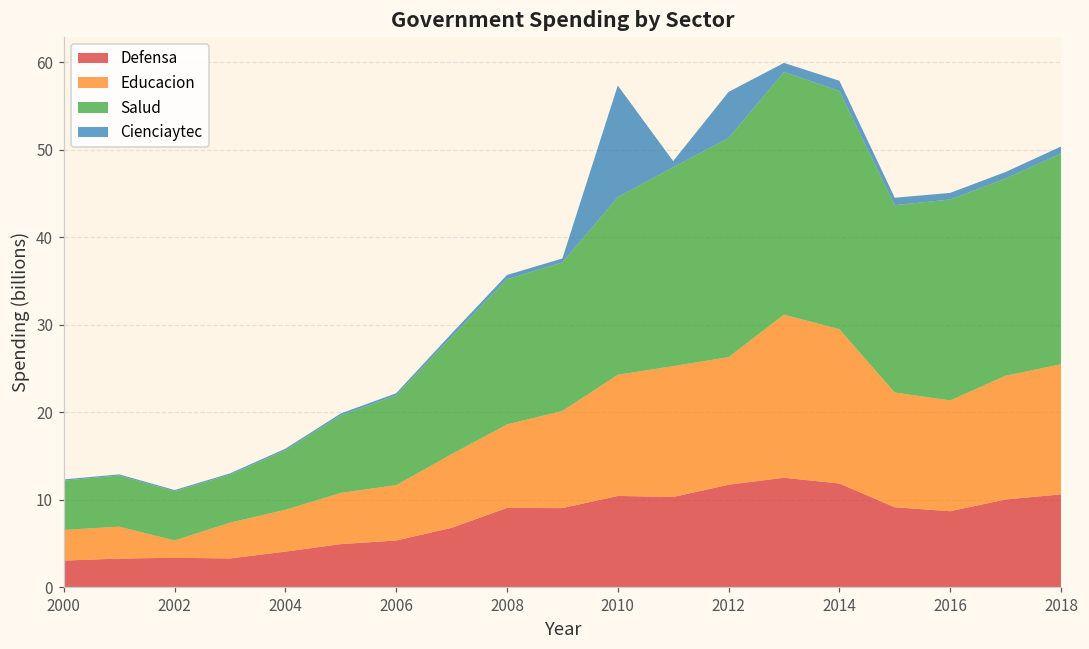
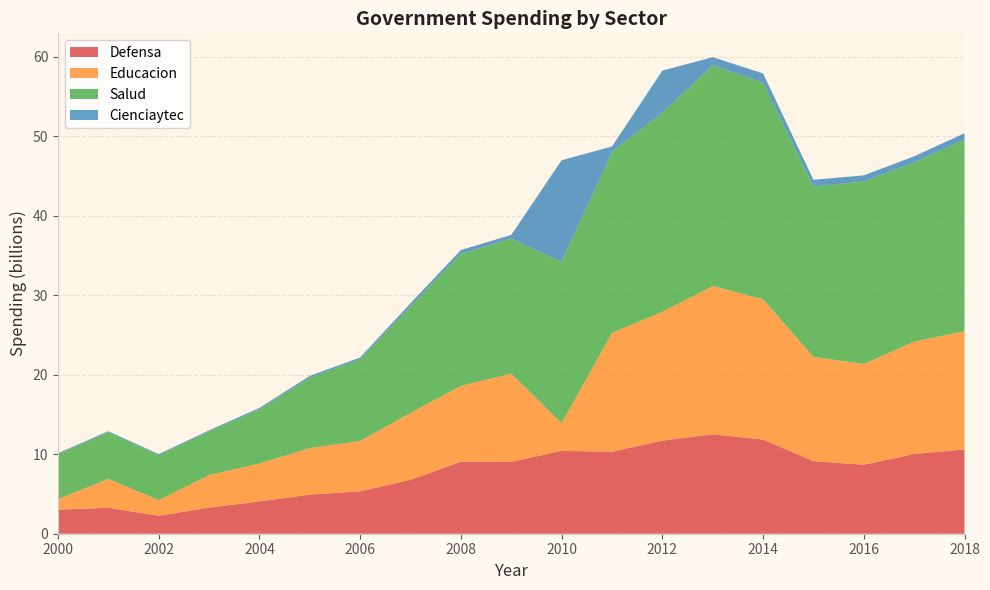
  {
    "Defensa": {
      "2000": 3,
-     "2002": 3,
+     "2002": 2,
      "2004": 4,
      "2006": 5,
      "2008": 9,
      "2010": 10,
      "2012": 12,
      "2014": 12,
      "2016": 9,
      "2018": 11
    },
    "Educacion": {
-     "2000": 4,
+     "2000": 1,
      "2002": 2,
      "2004": 5,
      "2006": 6,
      "2008": 10,
-     "2010": 14,
-     "2012": 15,
+     "2010": 3,
+     "2012": 16,
      "2014": 18,
      "2016": 13,
      "2018": 15
    },
    "Salud": {
      "2008": 17,
      "2010": 20,
      "2012": 25,
      "2014": 27,
      "2016": 23,
      "2018": 24
    },
    "Cienciaytec": {
      "2008": 0,
      "2010": 13,
      "2012": 5,
      "2014": 1,
      "2016": 1,
      "2018": 1
    }
  }
